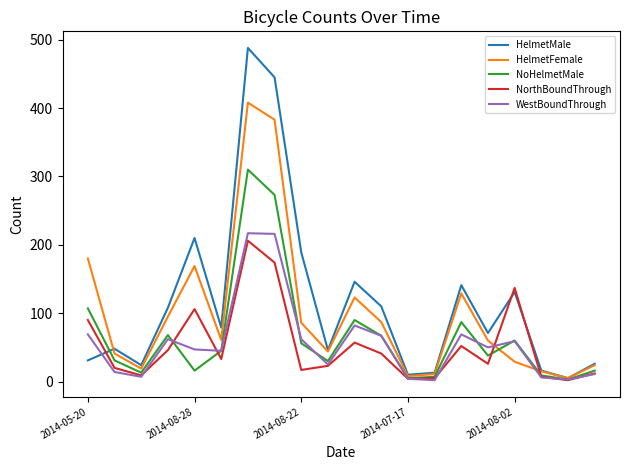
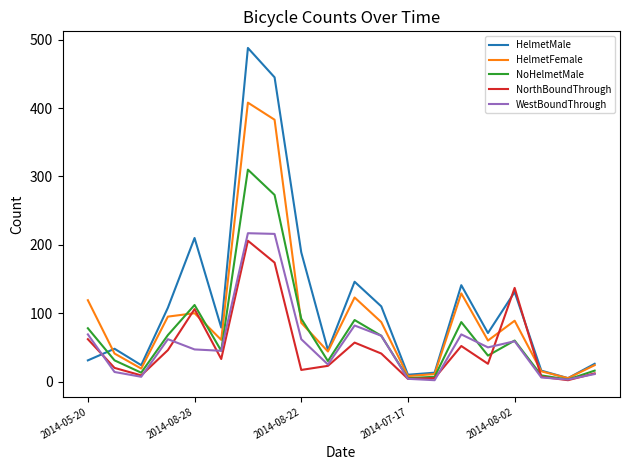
  {
    "HelmetMale": {
      "2014-05-20": 30,
      "2014-08-28": 210,
      "2014-08-22": 190,
      "2014-08-02": 130
    },
    "HelmetFemale": {
-     "2014-05-20": 180,
-     "2014-08-28": 170,
+     "2014-05-20": 120,
+     "2014-08-28": 100,
      "2014-08-22": 90,
-     "2014-08-02": 30
+     "2014-08-02": 90
    },
    "NoHelmetMale": {
-     "2014-05-20": 110,
-     "2014-08-28": 20,
-     "2014-08-22": 60
+     "2014-05-20": 80,
+     "2014-08-28": 110,
+     "2014-08-22": 90
    },
    "NorthBoundThrough": {
-     "2014-05-20": 90,
+     "2014-05-20": 60,
      "2014-08-28": 110,
      "2014-08-22": 20,
      "2014-08-02": 140
    },
    "WestBoundThrough": {
      "2014-05-20": 70,
      "2014-08-28": 50,
      "2014-08-22": 60
    }
  }
